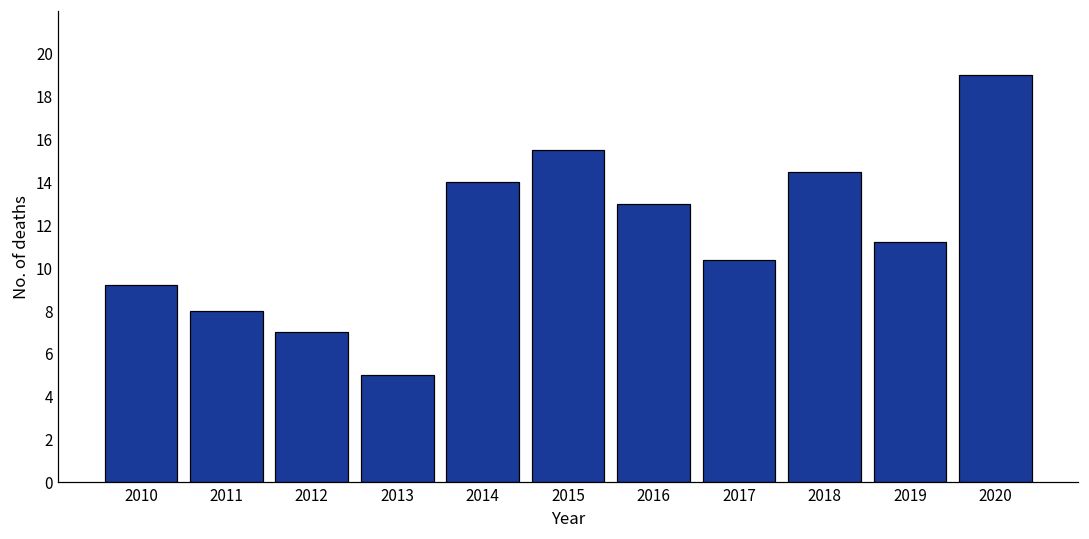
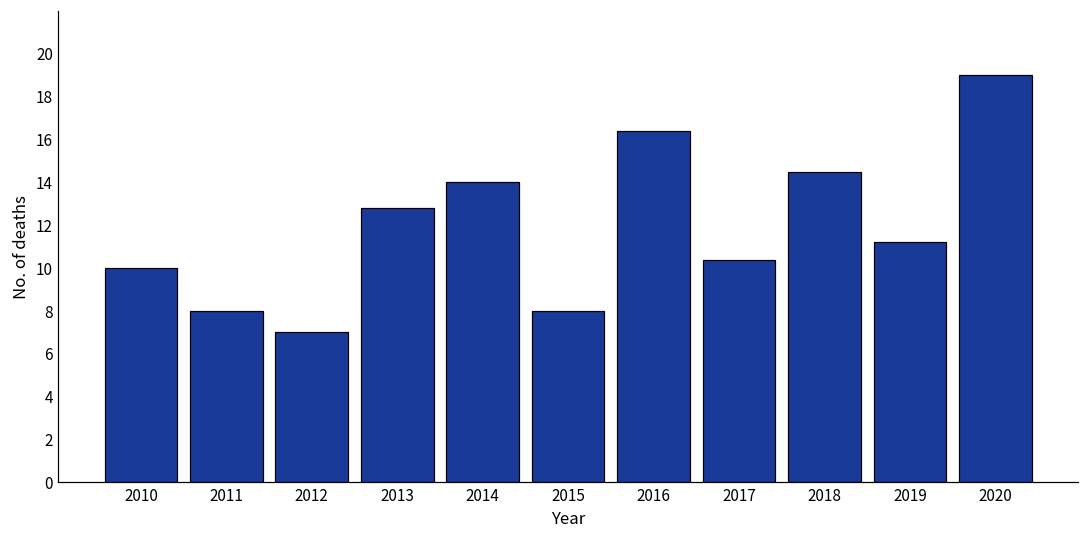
  {
-   "2010": 9.2,
+   "2010": 10.0,
    "2011": 8.0,
    "2012": 7.0,
-   "2013": 5.0,
+   "2013": 12.8,
    "2014": 14.0,
-   "2015": 15.5,
-   "2016": 13.0,
+   "2015": 8.0,
+   "2016": 16.4,
    "2017": 10.4,
    "2018": 14.5,
    "2019": 11.2,
    "2020": 19.0
  }
